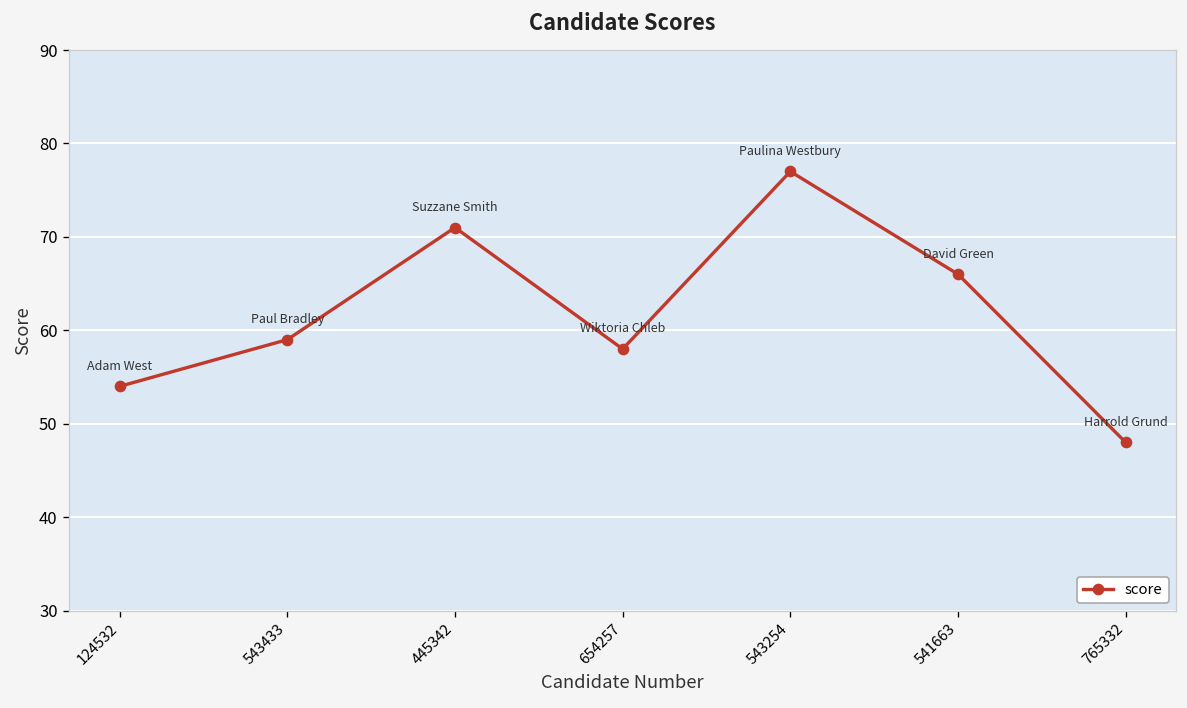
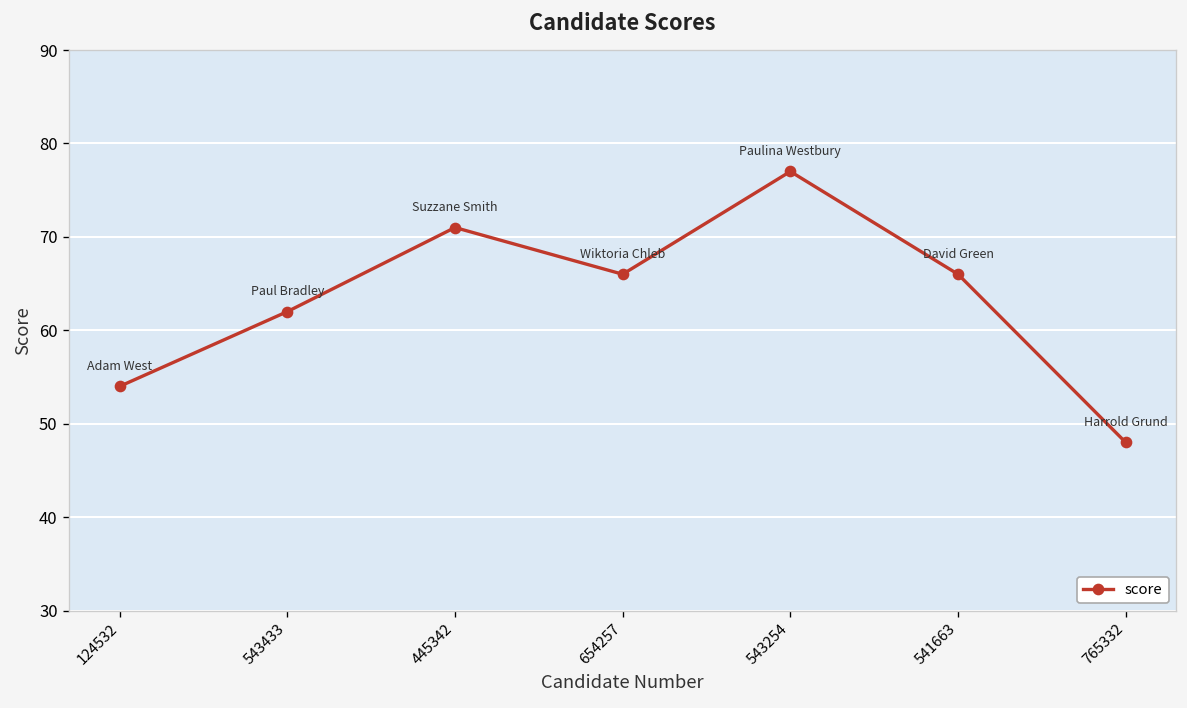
  {
    "124532": 54,
-   "543433": 59,
+   "543433": 62,
    "445342": 71,
-   "654257": 58,
+   "654257": 66,
    "543254": 77,
    "541663": 66,
    "765332": 48
  }
